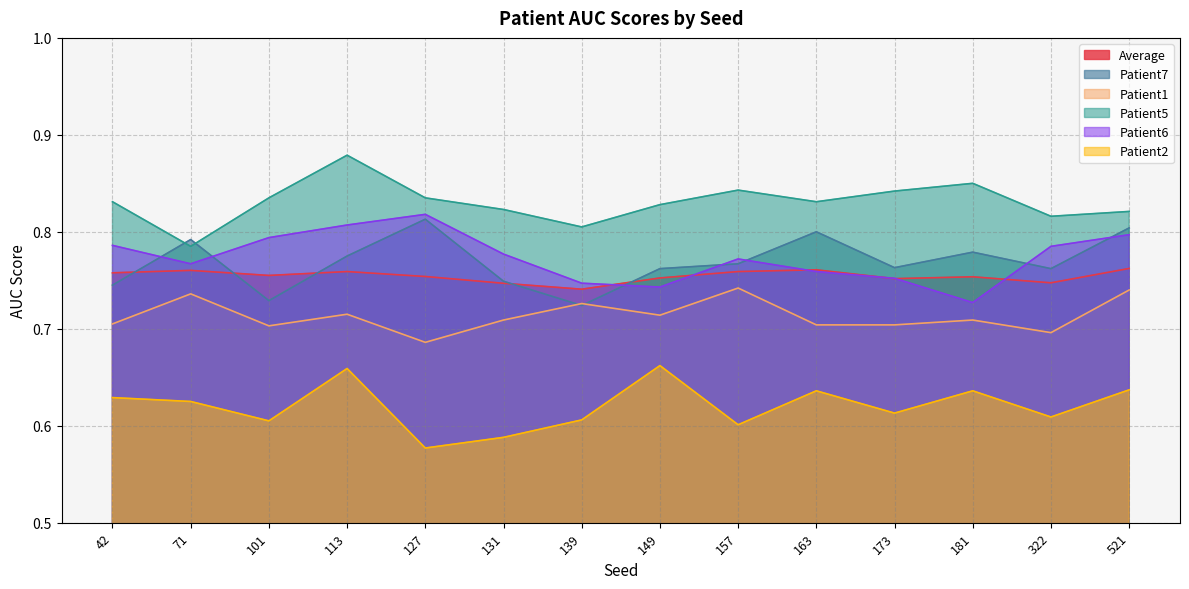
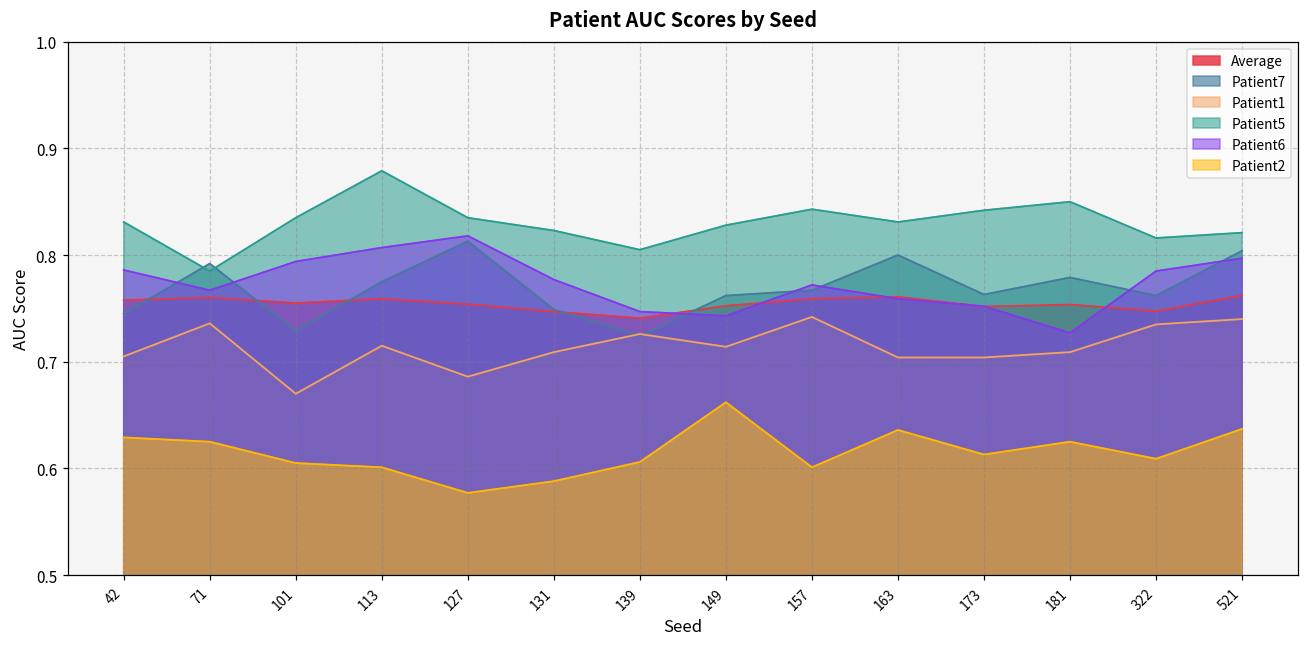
  {
    "Average": {
      "42": 0.76,
      "71": 0.76,
      "101": 0.76,
      "113": 0.76,
      "127": 0.75,
      "139": 0.74,
      "149": 0.75,
      "157": 0.76,
      "181": 0.75,
      "322": 0.75,
      "521": 0.76
    },
    "Patient1": {
      "42": 0.71,
      "71": 0.74,
-     "101": 0.70,
+     "101": 0.67,
      "113": 0.72,
      "127": 0.69,
      "131": 0.71,
      "149": 0.71,
      "157": 0.74,
      "163": 0.70,
      "173": 0.70,
      "181": 0.71,
-     "322": 0.70,
+     "322": 0.74,
      "521": 0.74
    },
    "Patient6": {
      "42": 0.79,
      "71": 0.77,
      "101": 0.79,
      "113": 0.81,
      "127": 0.82,
      "131": 0.78,
      "139": 0.75,
      "149": 0.74,
      "157": 0.77,
      "181": 0.73,
      "322": 0.79,
      "521": 0.80
    },
    "Patient2": {
      "42": 0.63,
      "71": 0.63,
      "101": 0.61,
-     "113": 0.66,
+     "113": 0.60,
      "127": 0.58,
      "131": 0.59,
      "139": 0.61,
      "149": 0.66,
      "157": 0.60,
      "163": 0.64,
      "173": 0.61,
-     "181": 0.64,
+     "181": 0.63,
      "322": 0.61,
      "521": 0.64
    }
  }
